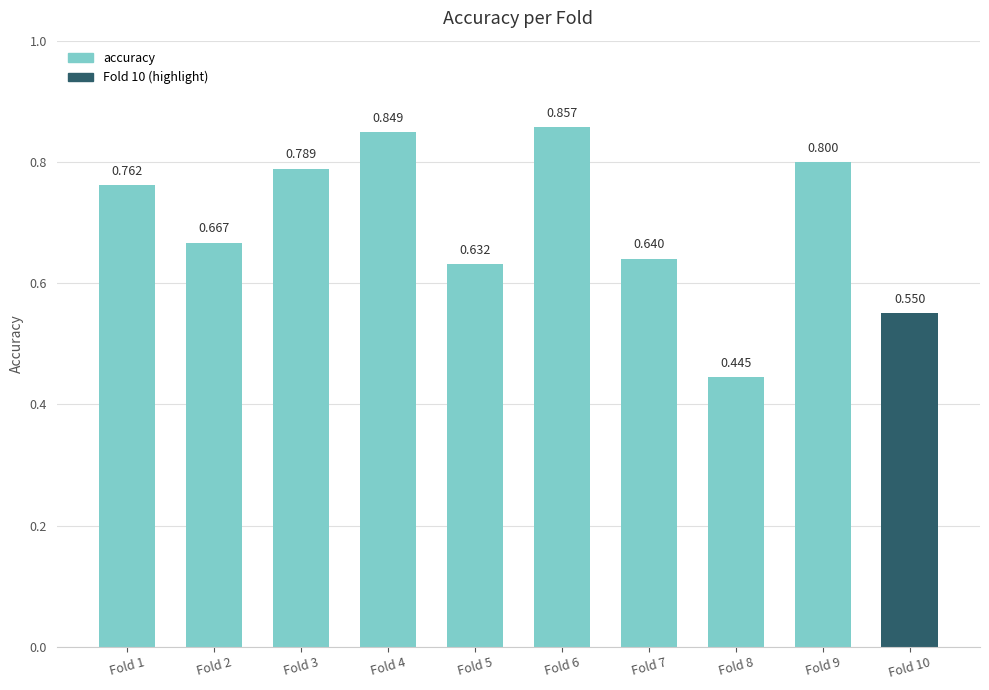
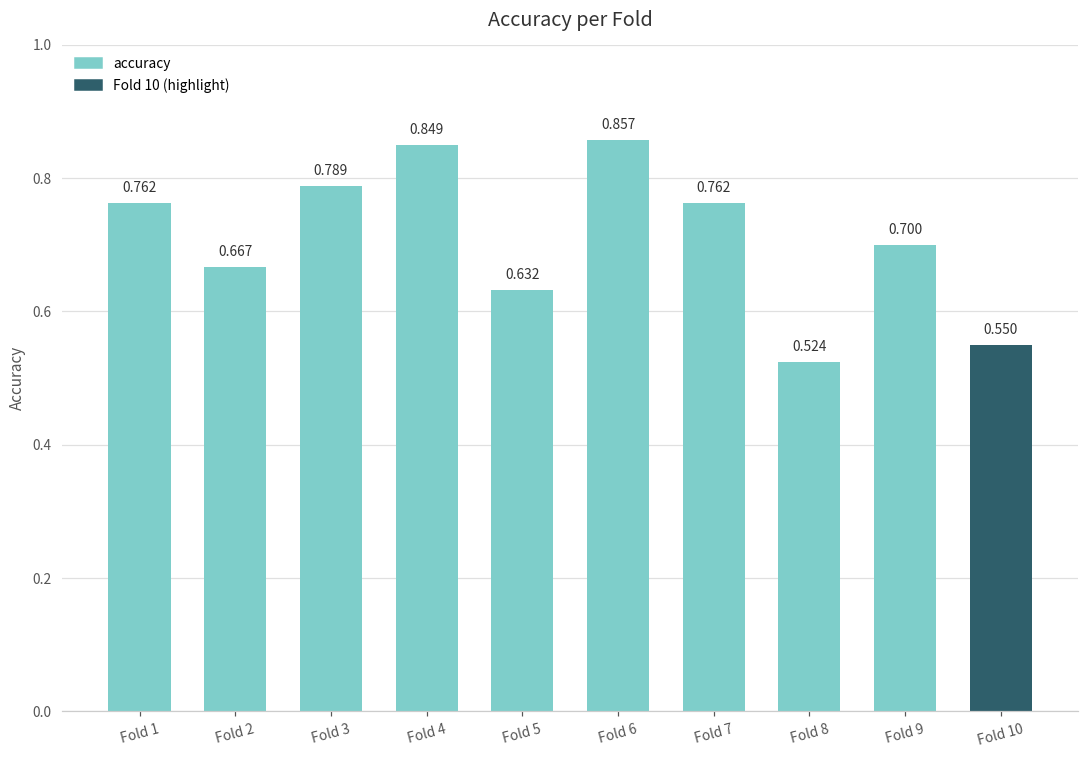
  {
    "Fold 1": 0.762,
    "Fold 2": 0.667,
    "Fold 3": 0.789,
    "Fold 4": 0.849,
    "Fold 5": 0.632,
    "Fold 6": 0.857,
-   "Fold 7": 0.640,
-   "Fold 8": 0.445,
-   "Fold 9": 0.800,
+   "Fold 7": 0.762,
+   "Fold 8": 0.524,
+   "Fold 9": 0.700,
    "Fold 10": 0.550
  }
